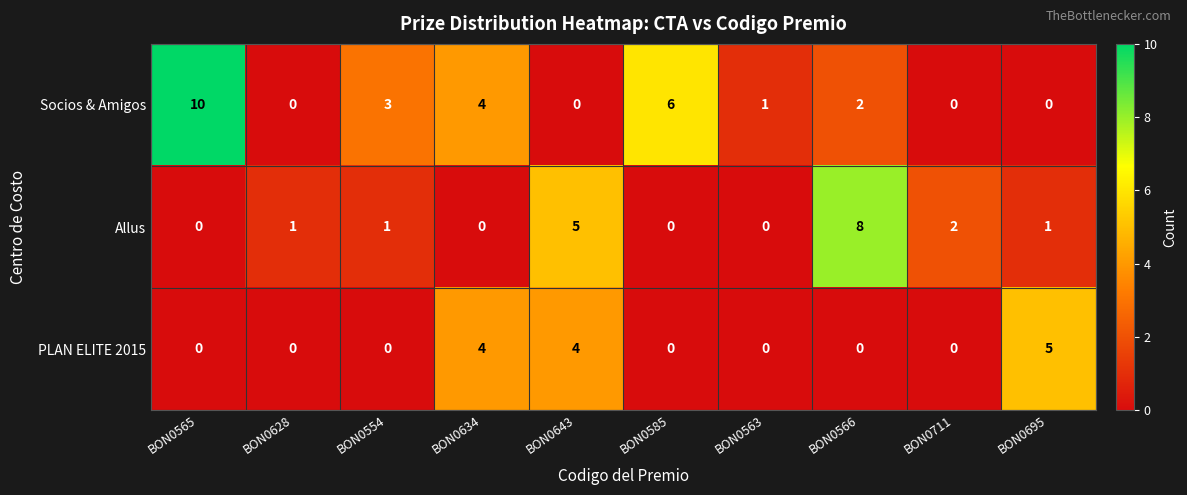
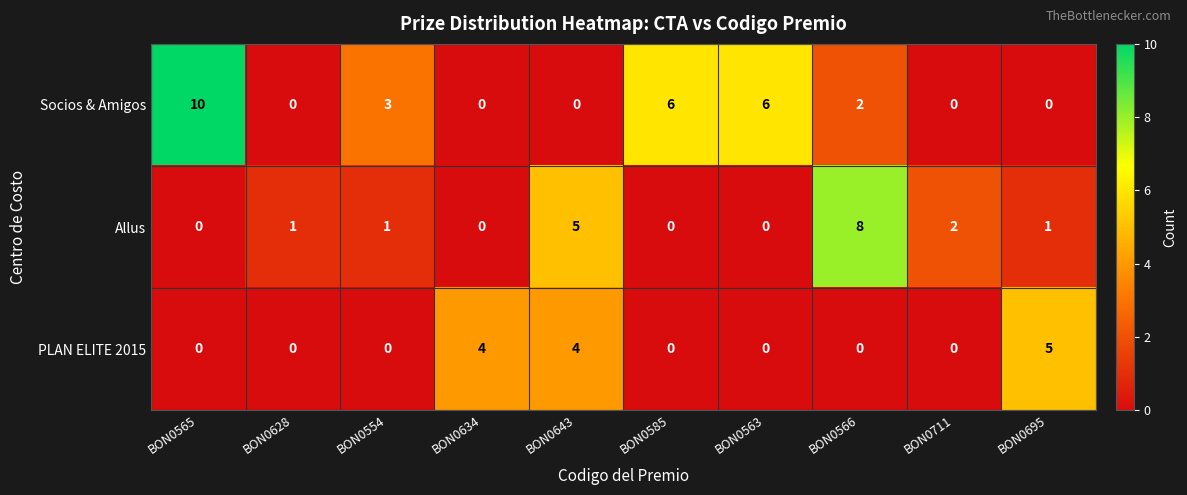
  {
    "Socios & Amigos": {
      "BON0565": 10,
      "BON0628": 0,
      "BON0554": 3,
-     "BON0634": 4,
+     "BON0634": 0,
      "BON0643": 0,
      "BON0585": 6,
-     "BON0563": 1,
+     "BON0563": 6,
      "BON0566": 2,
      "BON0711": 0,
      "BON0695": 0
    },
    "Allus": {
      "BON0565": 0,
      "BON0628": 1,
      "BON0554": 1,
      "BON0634": 0,
      "BON0643": 5,
      "BON0585": 0,
      "BON0563": 0,
      "BON0566": 8,
      "BON0711": 2,
      "BON0695": 1
    },
    "PLAN ELITE 2015": {
      "BON0565": 0,
      "BON0628": 0,
      "BON0554": 0,
      "BON0634": 4,
      "BON0643": 4,
      "BON0585": 0,
      "BON0563": 0,
      "BON0566": 0,
      "BON0711": 0,
      "BON0695": 5
    }
  }
